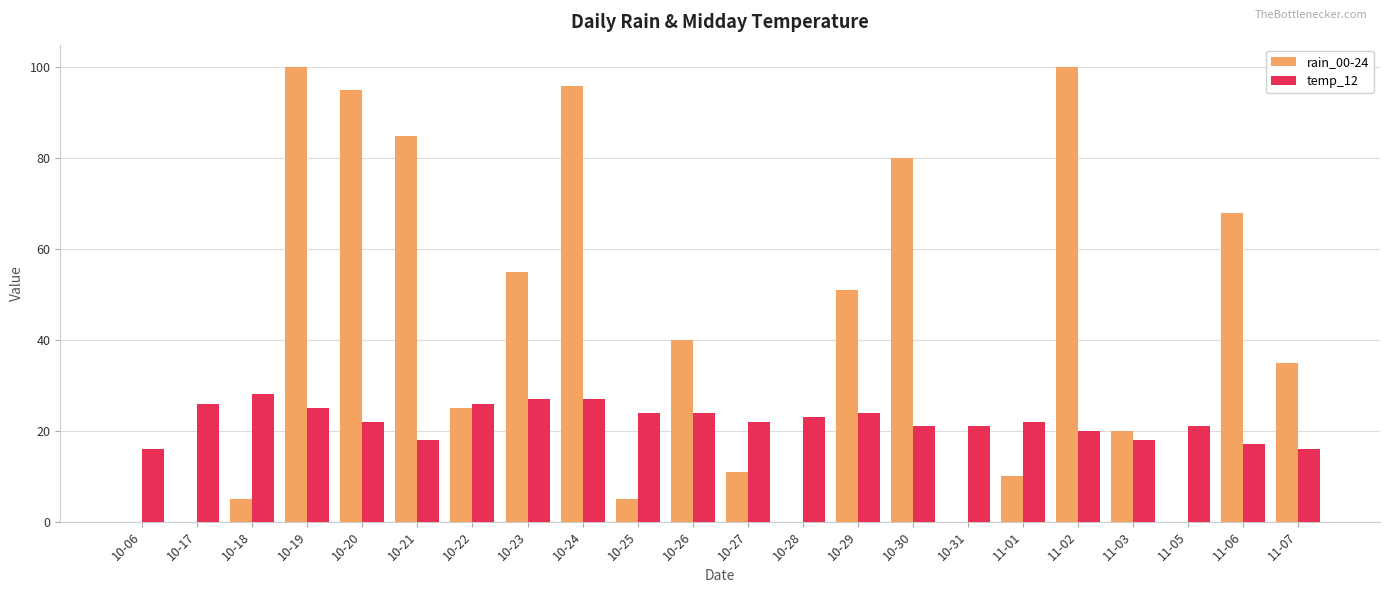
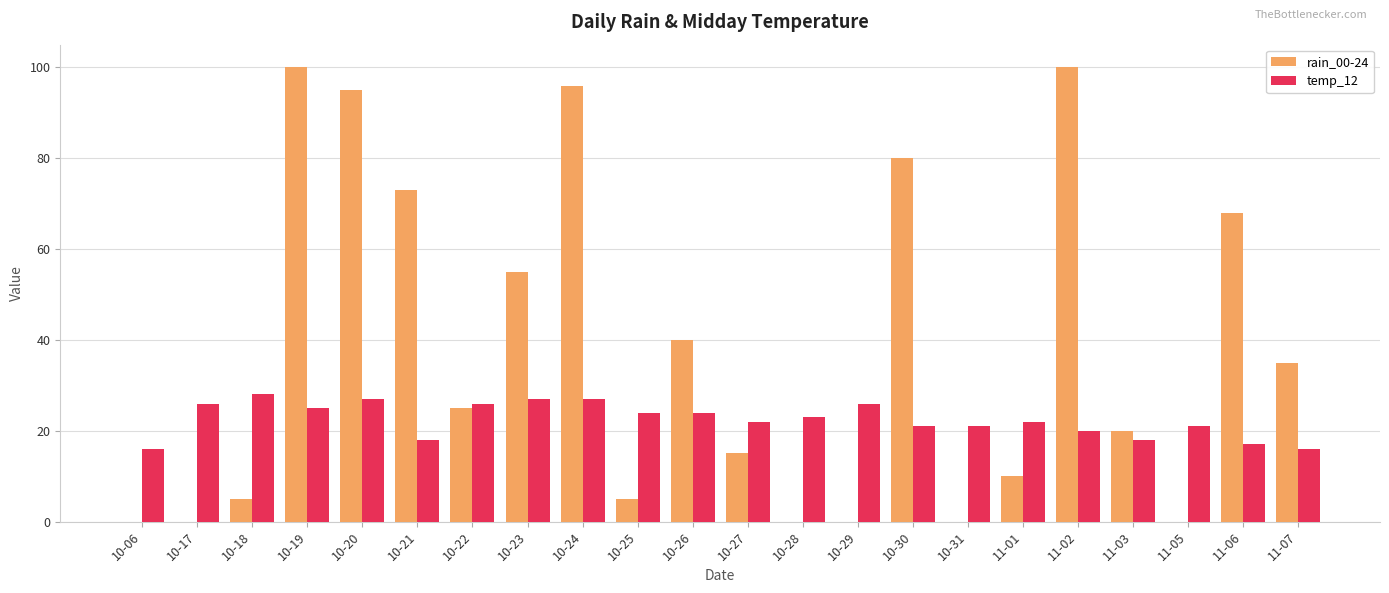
  {
    "rain_00-24": {
      "10-06": 0,
      "10-17": 0,
      "10-18": 5,
      "10-19": 100,
      "10-20": 95,
-     "10-21": 85,
+     "10-21": 73,
      "10-22": 25,
      "10-23": 55,
      "10-24": 96,
      "10-25": 5,
      "10-26": 40,
-     "10-27": 11,
+     "10-27": 15,
      "10-28": 0,
-     "10-29": 51,
+     "10-29": 0,
      "10-30": 80,
      "10-31": 0,
      "11-01": 10,
      "11-02": 100,
      "11-03": 20,
      "11-05": 0,
      "11-06": 68,
      "11-07": 35
    },
    "temp_12": {
      "10-06": 16,
      "10-17": 26,
      "10-18": 28,
      "10-19": 25,
-     "10-20": 22,
+     "10-20": 27,
      "10-21": 18,
      "10-22": 26,
      "10-23": 27,
      "10-24": 27,
      "10-25": 24,
      "10-26": 24,
      "10-27": 22,
      "10-28": 23,
-     "10-29": 24,
+     "10-29": 26,
      "10-30": 21,
      "10-31": 21,
      "11-01": 22,
      "11-02": 20,
      "11-03": 18,
      "11-05": 21,
      "11-06": 17,
      "11-07": 16
    }
  }
